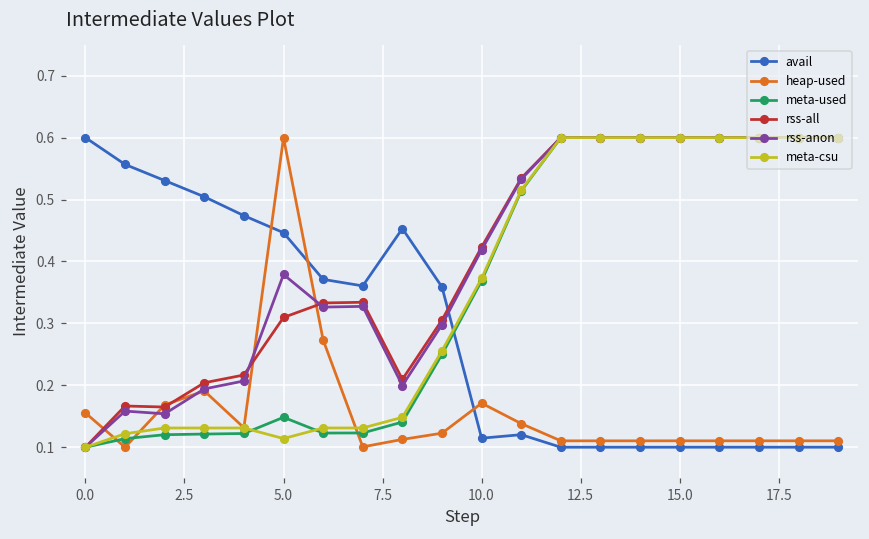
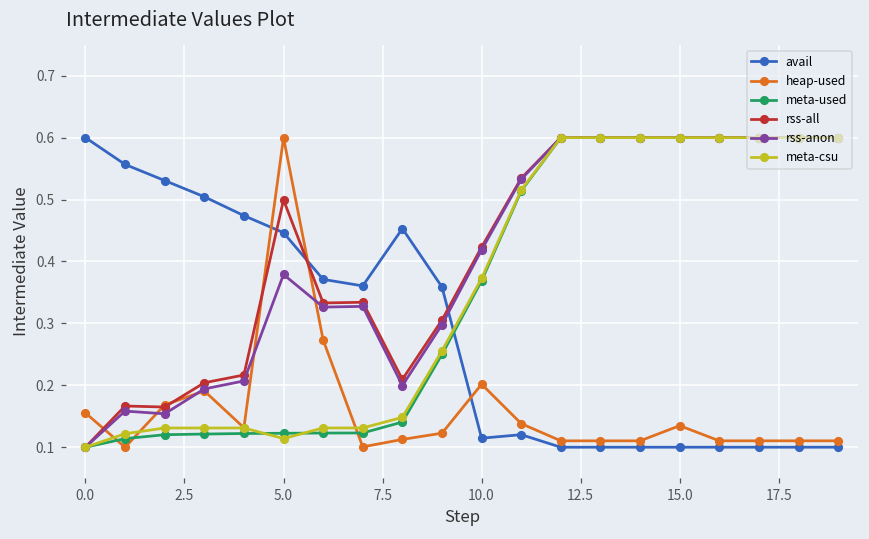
  {
    "avail": {
      "0.0": 0.60,
      "5.0": 0.45,
      "10.0": 0.11,
      "15.0": 0.10
    },
    "heap-used": {
      "0.0": 0.16,
      "5.0": 0.60,
-     "10.0": 0.17,
-     "15.0": 0.11
+     "10.0": 0.20,
+     "15.0": 0.13
    },
    "meta-used": {
-     "5.0": 0.15
+     "5.0": 0.12
    },
    "rss-all": {
-     "5.0": 0.31
+     "5.0": 0.50
    },
    "rss-anon": {
      "5.0": 0.38
    },
    "meta-csu": {
      "5.0": 0.11
    }
  }
